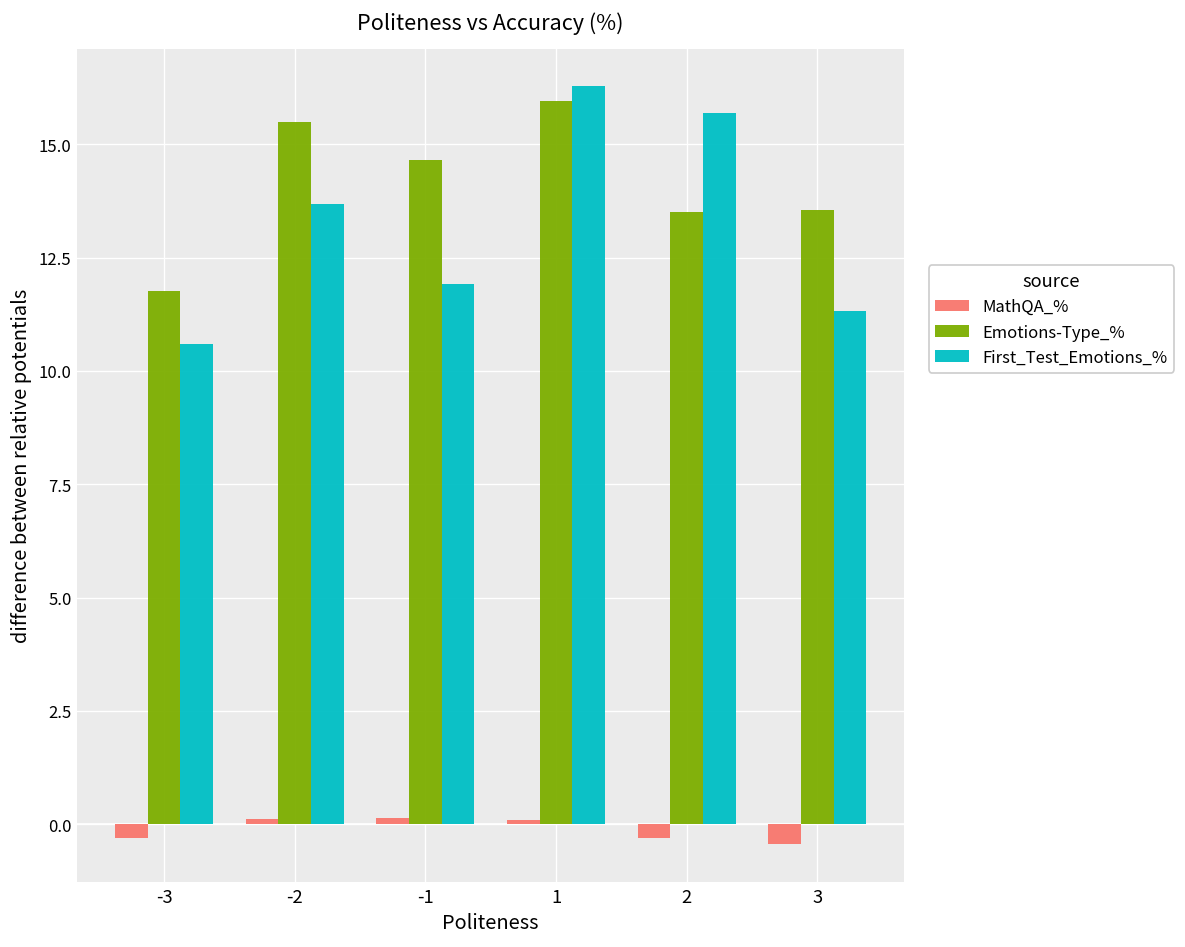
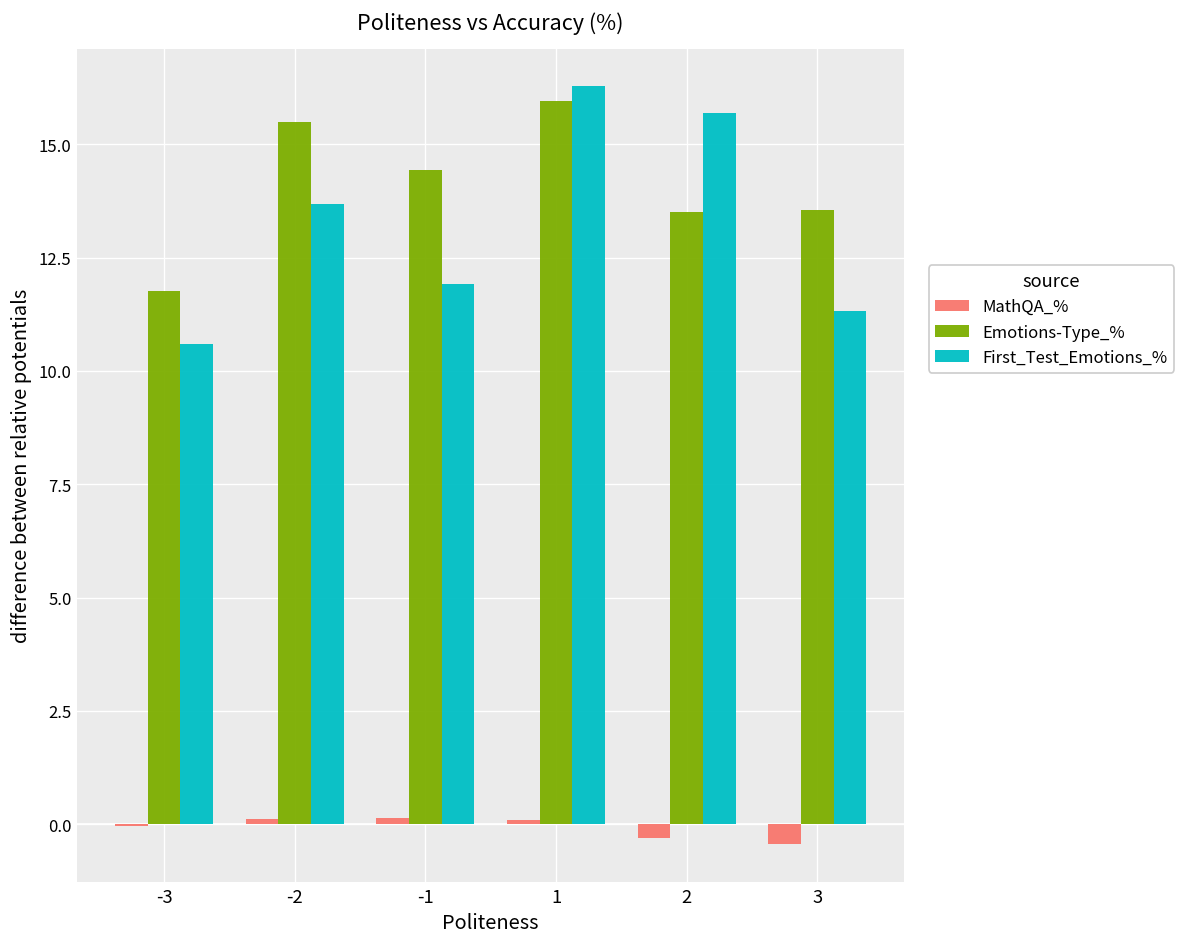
  {
    "MathQA_%": {
-     "-3": -0.3,
+     "-3": 0.0,
      "-2": 0.1,
      "-1": 0.1,
      "1": 0.1,
      "2": -0.3,
      "3": -0.4
    },
    "Emotions-Type_%": {
      "-3": 11.8,
      "-2": 15.5,
-     "-1": 14.7,
+     "-1": 14.4,
      "1": 16.0,
      "2": 13.5,
      "3": 13.5
    },
    "First_Test_Emotions_%": {
      "-3": 10.6,
      "-2": 13.7,
      "-1": 11.9,
      "1": 16.3,
      "2": 15.7,
      "3": 11.3
    }
  }
